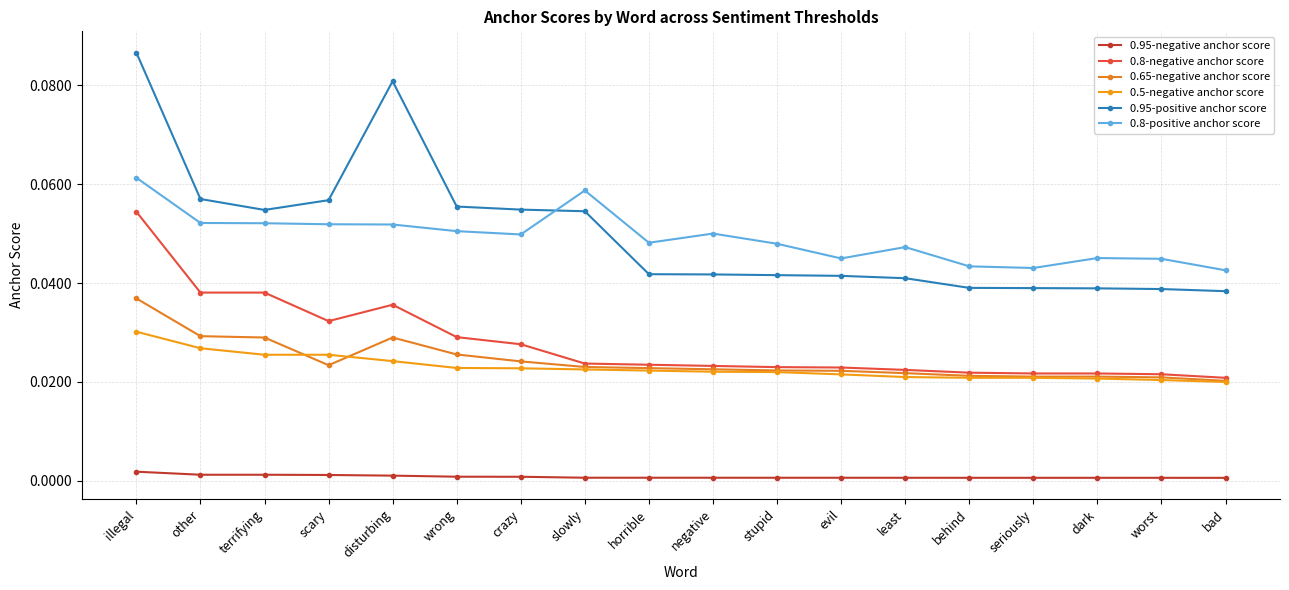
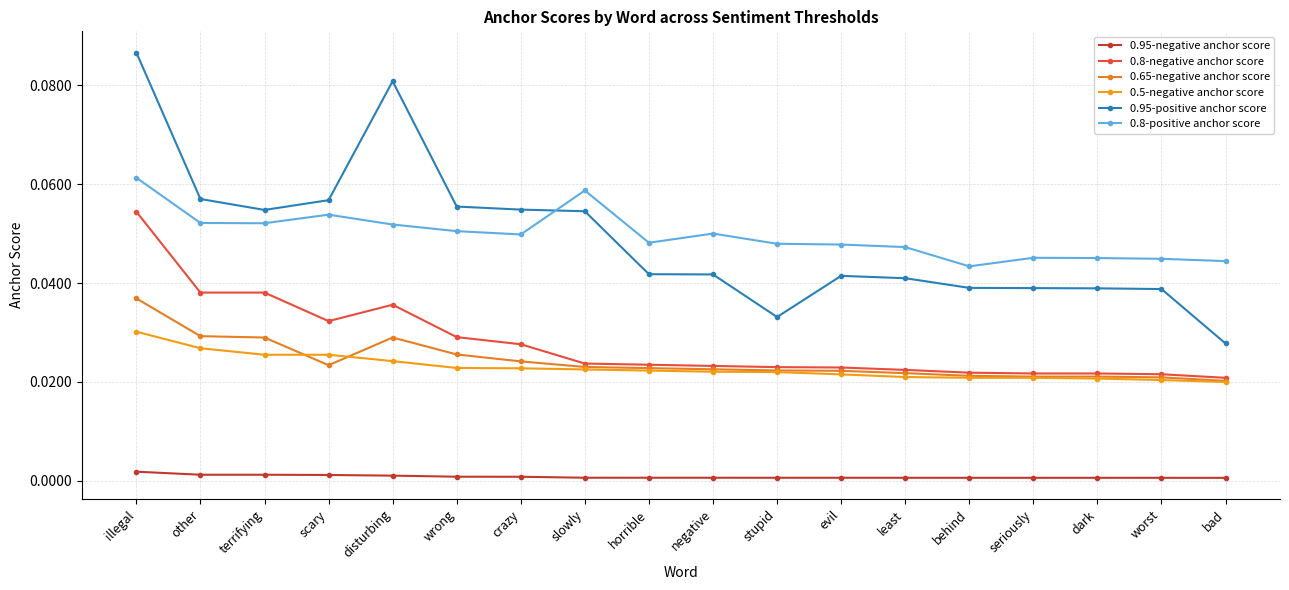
  {
    "0.95-positive anchor score": {
      "illegal": 0.087,
      "other": 0.057,
      "terrifying": 0.055,
      "scary": 0.057,
      "disturbing": 0.081,
      "wrong": 0.055,
      "crazy": 0.055,
      "slowly": 0.055,
      "horrible": 0.042,
      "negative": 0.042,
-     "stupid": 0.042,
+     "stupid": 0.033,
      "evil": 0.041,
      "least": 0.041,
      "behind": 0.039,
      "seriously": 0.039,
      "dark": 0.039,
      "worst": 0.039,
-     "bad": 0.038
+     "bad": 0.028
    },
    "0.8-positive anchor score": {
      "illegal": 0.061,
      "other": 0.052,
      "terrifying": 0.052,
-     "scary": 0.052,
+     "scary": 0.054,
      "disturbing": 0.052,
      "wrong": 0.051,
      "crazy": 0.050,
      "slowly": 0.059,
      "horrible": 0.048,
      "negative": 0.050,
      "stupid": 0.048,
-     "evil": 0.045,
+     "evil": 0.048,
      "least": 0.047,
      "behind": 0.043,
-     "seriously": 0.043,
+     "seriously": 0.045,
      "dark": 0.045,
      "worst": 0.045,
-     "bad": 0.043
+     "bad": 0.044
    }
  }
